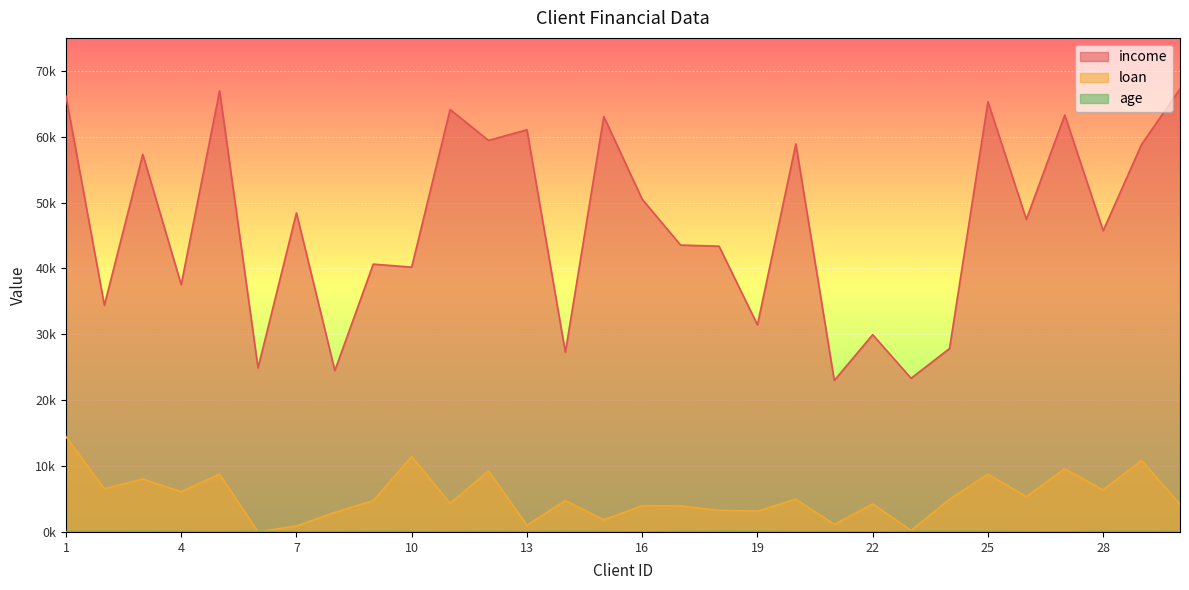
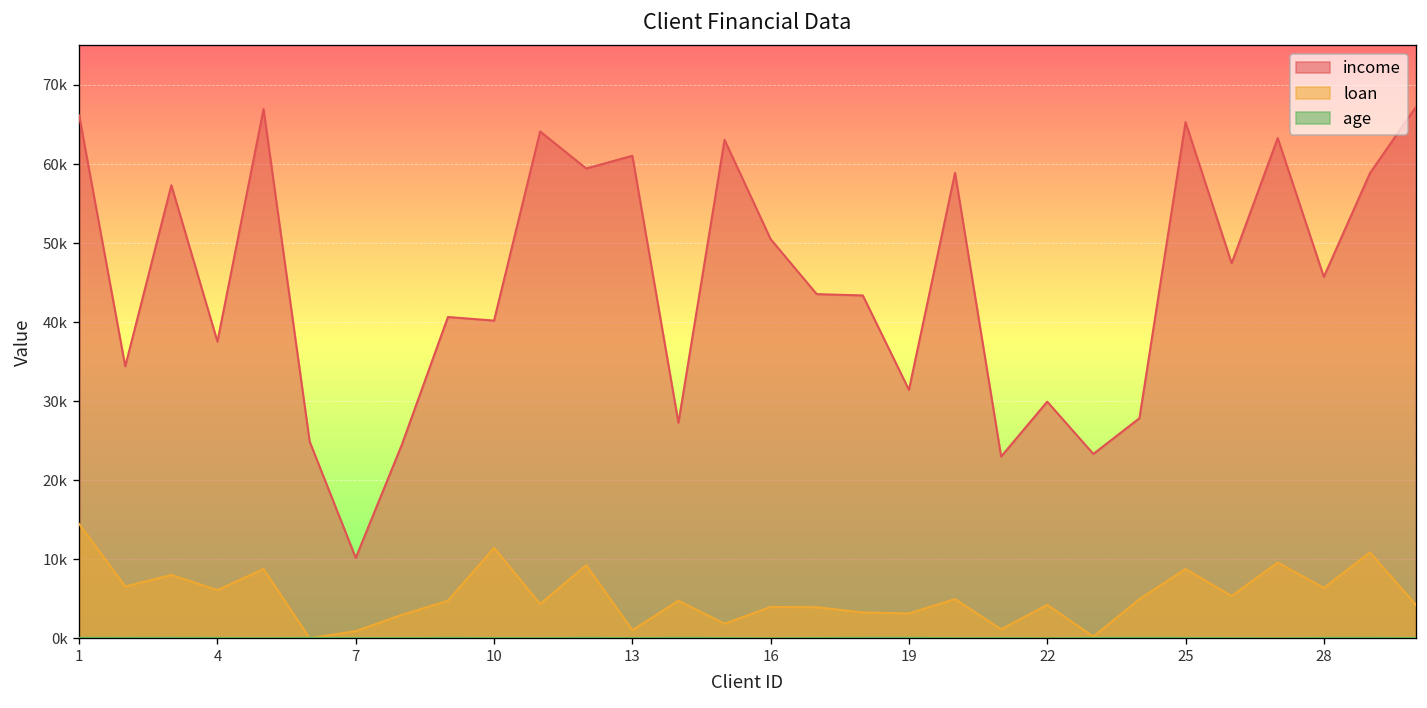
  {
    "income": {
      "1": 66000,
      "4": 38000,
-     "7": 48000,
+     "7": 10000,
      "10": 40000,
      "13": 61000,
      "16": 51000,
      "19": 31000,
      "22": 30000,
      "25": 65000,
      "28": 46000
    },
    "loan": {
      "1": 14000,
      "4": 6000,
      "7": 1000,
      "10": 11000,
      "13": 1000,
      "16": 4000,
      "19": 3000,
      "22": 4000,
      "25": 9000,
      "28": 6000
    },
    "age": {
      "1": 0,
      "4": 0,
      "7": 0,
      "10": 0,
      "13": 0,
      "16": 0,
      "19": 0,
      "22": 0,
      "25": 0,
      "28": 0
    }
  }
